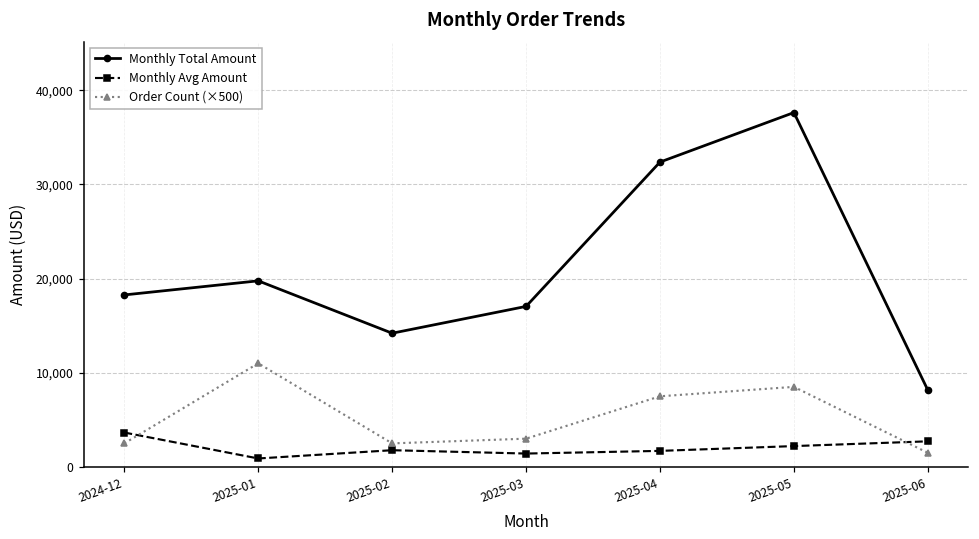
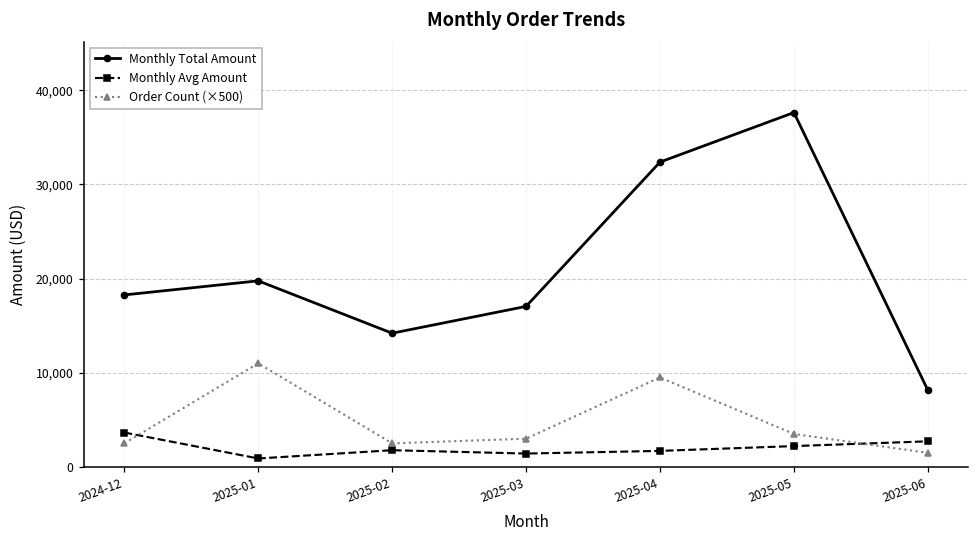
  {
    "Order Count (×500)": {
      "2024-12": "3,000",
      "2025-01": "11,000",
      "2025-02": "3,000",
      "2025-03": "3,000",
-     "2025-04": "8,000",
-     "2025-05": "9,000",
+     "2025-04": "10,000",
+     "2025-05": "4,000",
      "2025-06": "2,000"
    }
  }
